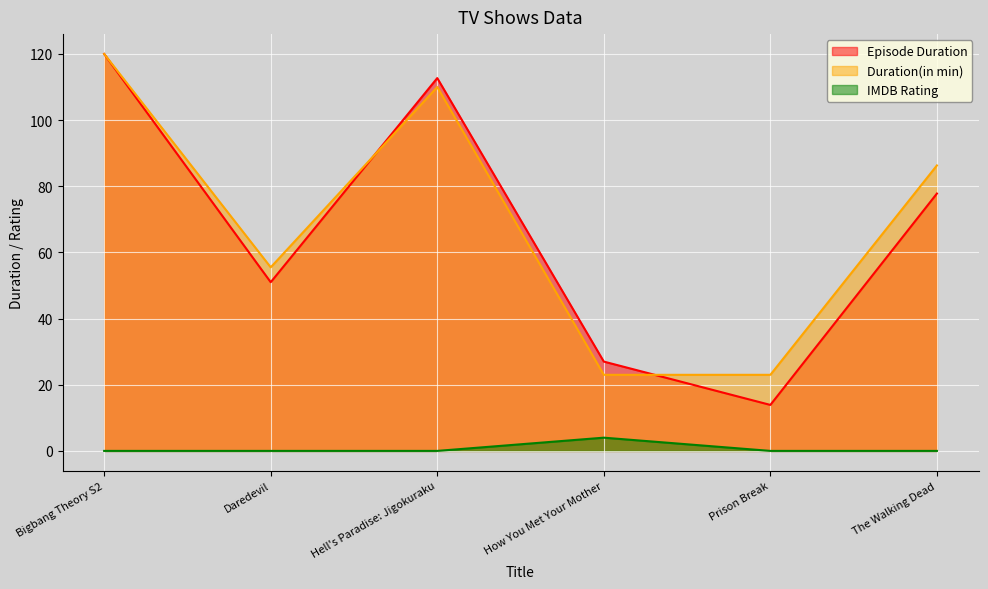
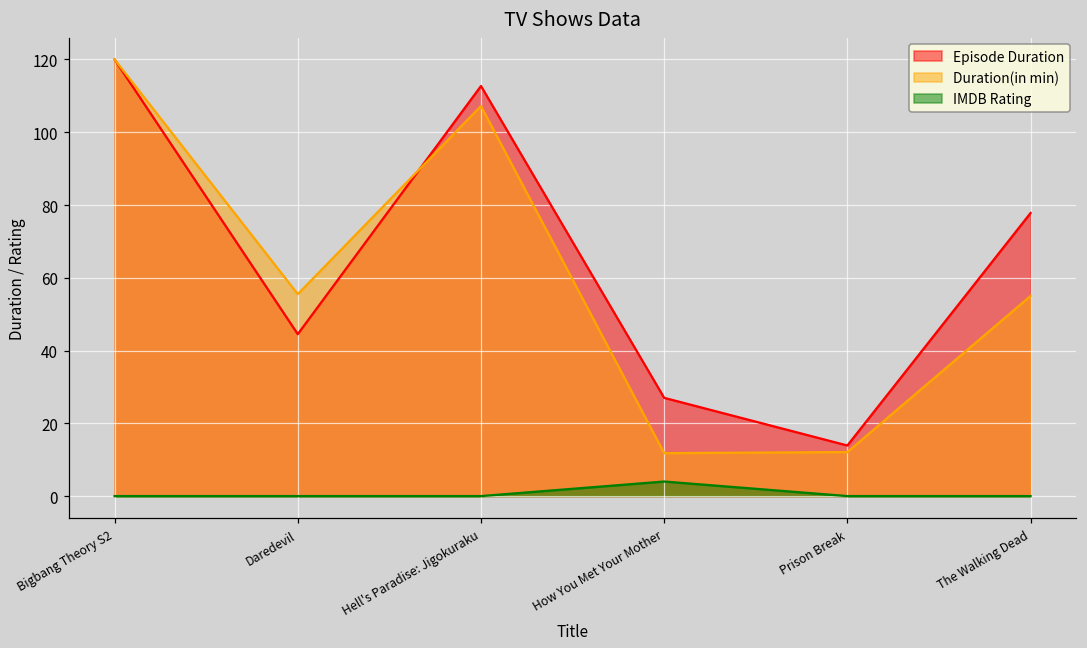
  {
    "Episode Duration": {
-     "Daredevil": 51,
+     "Daredevil": 45,
      "Hell's Paradise: Jigokuraku": 113,
      "How You Met Your Mother": 27,
      "Prison Break": 14,
      "The Walking Dead": 78
    },
    "Duration(in min)": {
      "Daredevil": 56,
-     "Hell's Paradise: Jigokuraku": 110,
-     "How You Met Your Mother": 23,
-     "Prison Break": 23,
-     "The Walking Dead": 86
+     "Hell's Paradise: Jigokuraku": 107,
+     "How You Met Your Mother": 12,
+     "Prison Break": 12,
+     "The Walking Dead": 55
    },
    "IMDB Rating": {
      "Bigbang Theory S2": 0,
      "Daredevil": 0,
      "Hell's Paradise: Jigokuraku": 0,
      "How You Met Your Mother": 4,
      "Prison Break": 0,
      "The Walking Dead": 0
    }
  }
